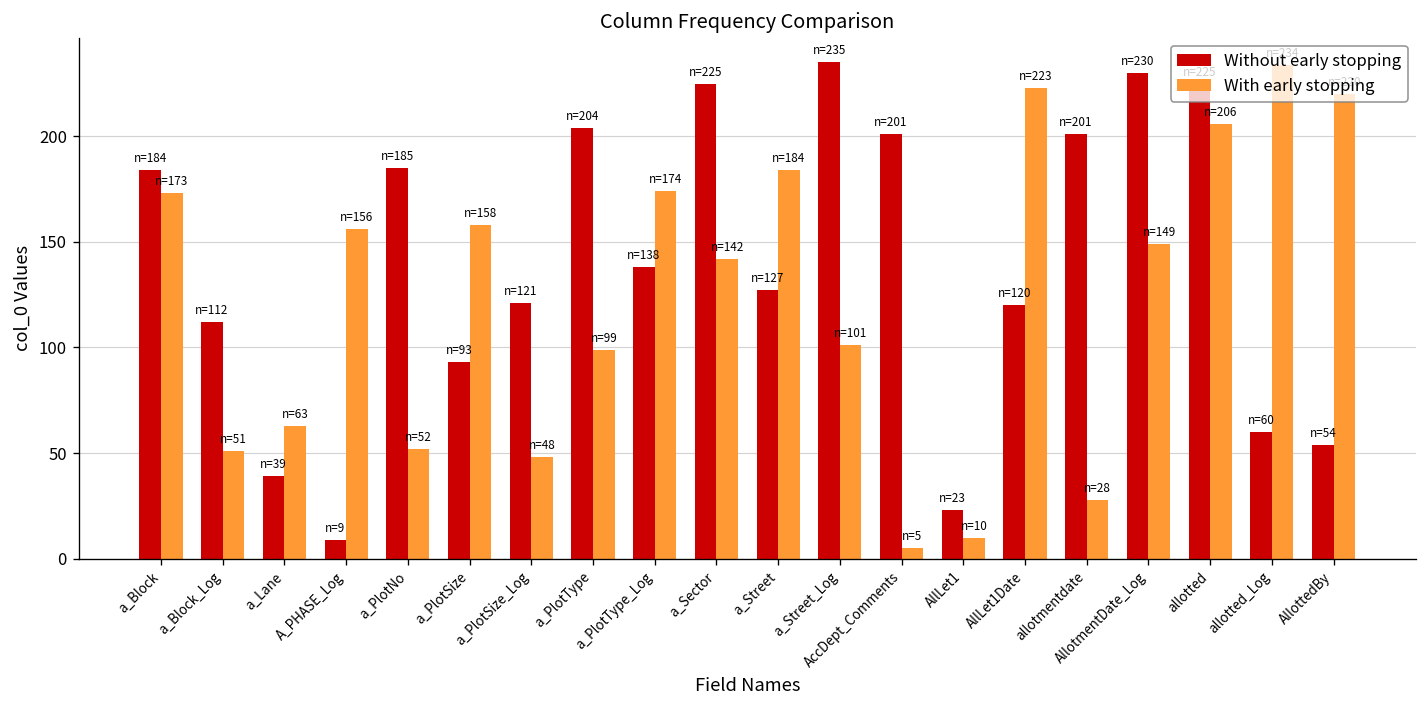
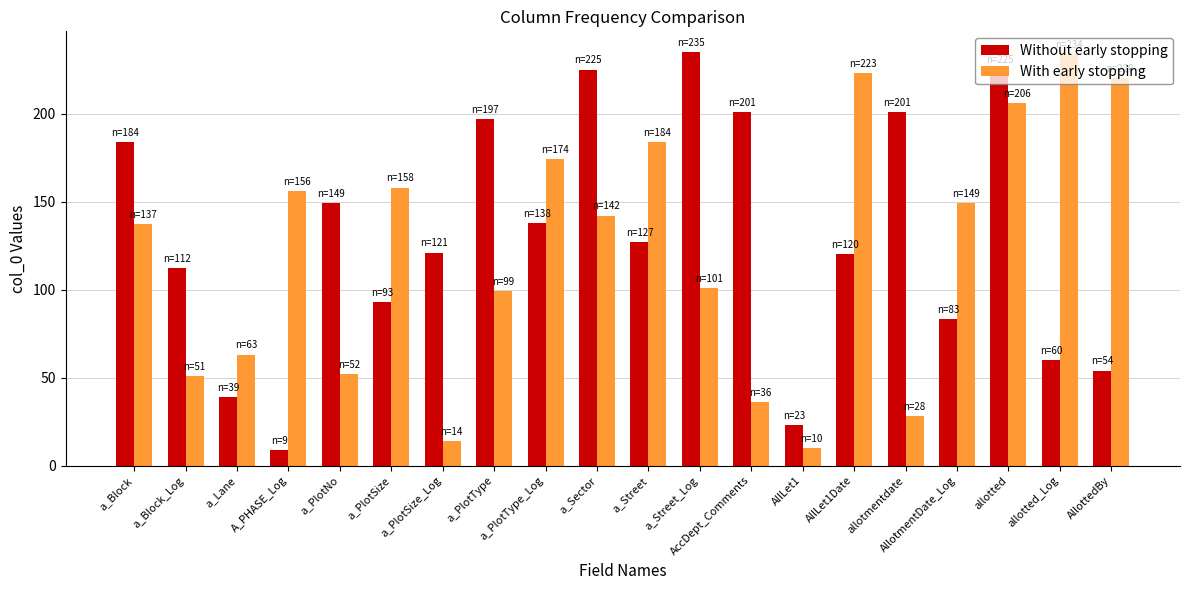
  {
    "Without early stopping": {
      "a_Block": 184,
      "a_Block_Log": 112,
      "a_Lane": 39,
      "A_PHASE_Log": 9,
-     "a_PlotNo": 185,
+     "a_PlotNo": 149,
      "a_PlotSize": 93,
      "a_PlotSize_Log": 121,
-     "a_PlotType": 204,
+     "a_PlotType": 197,
      "a_PlotType_Log": 138,
      "a_Sector": 225,
      "a_Street": 127,
      "a_Street_Log": 235,
      "AccDept_Comments": 201,
      "AllLet1": 23,
      "AllLet1Date": 120,
      "allotmentdate": 201,
-     "AllotmentDate_Log": 230,
+     "AllotmentDate_Log": 83,
      "allotted_Log": 60,
      "AllottedBy": 54
    },
    "With early stopping": {
-     "a_Block": 173,
+     "a_Block": 137,
      "a_Block_Log": 51,
      "a_Lane": 63,
      "A_PHASE_Log": 156,
      "a_PlotNo": 52,
      "a_PlotSize": 158,
-     "a_PlotSize_Log": 48,
+     "a_PlotSize_Log": 14,
      "a_PlotType": 99,
      "a_PlotType_Log": 174,
      "a_Sector": 142,
      "a_Street": 184,
      "a_Street_Log": 101,
-     "AccDept_Comments": 5,
+     "AccDept_Comments": 36,
      "AllLet1": 10,
      "AllLet1Date": 223,
      "allotmentdate": 28,
      "AllotmentDate_Log": 149,
      "allotted": 206
    }
  }
